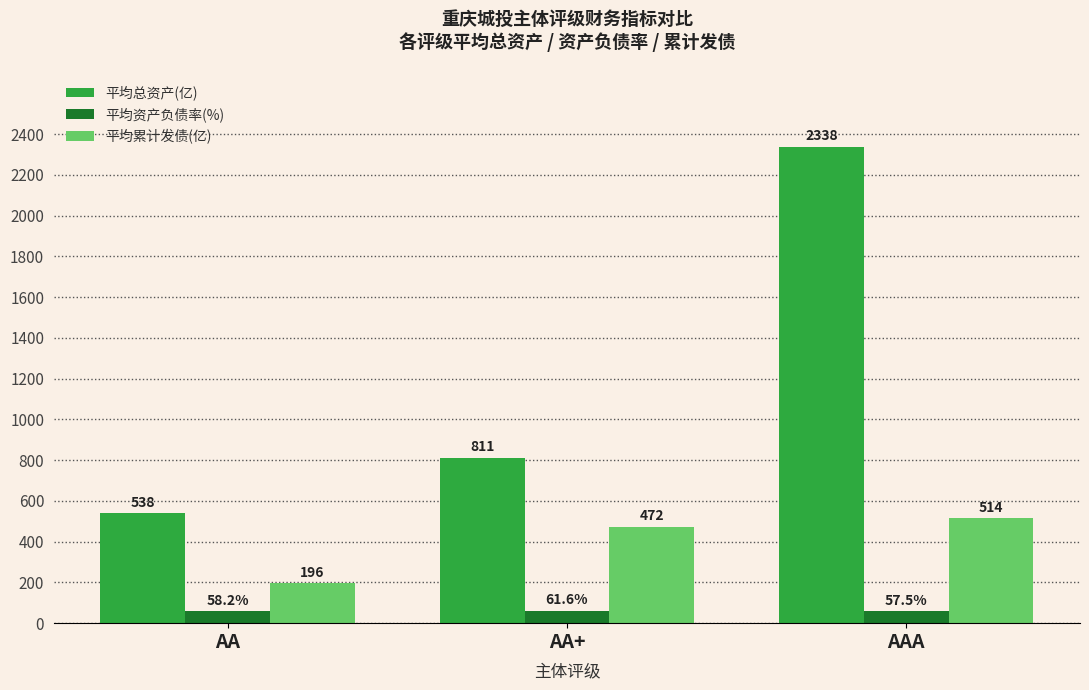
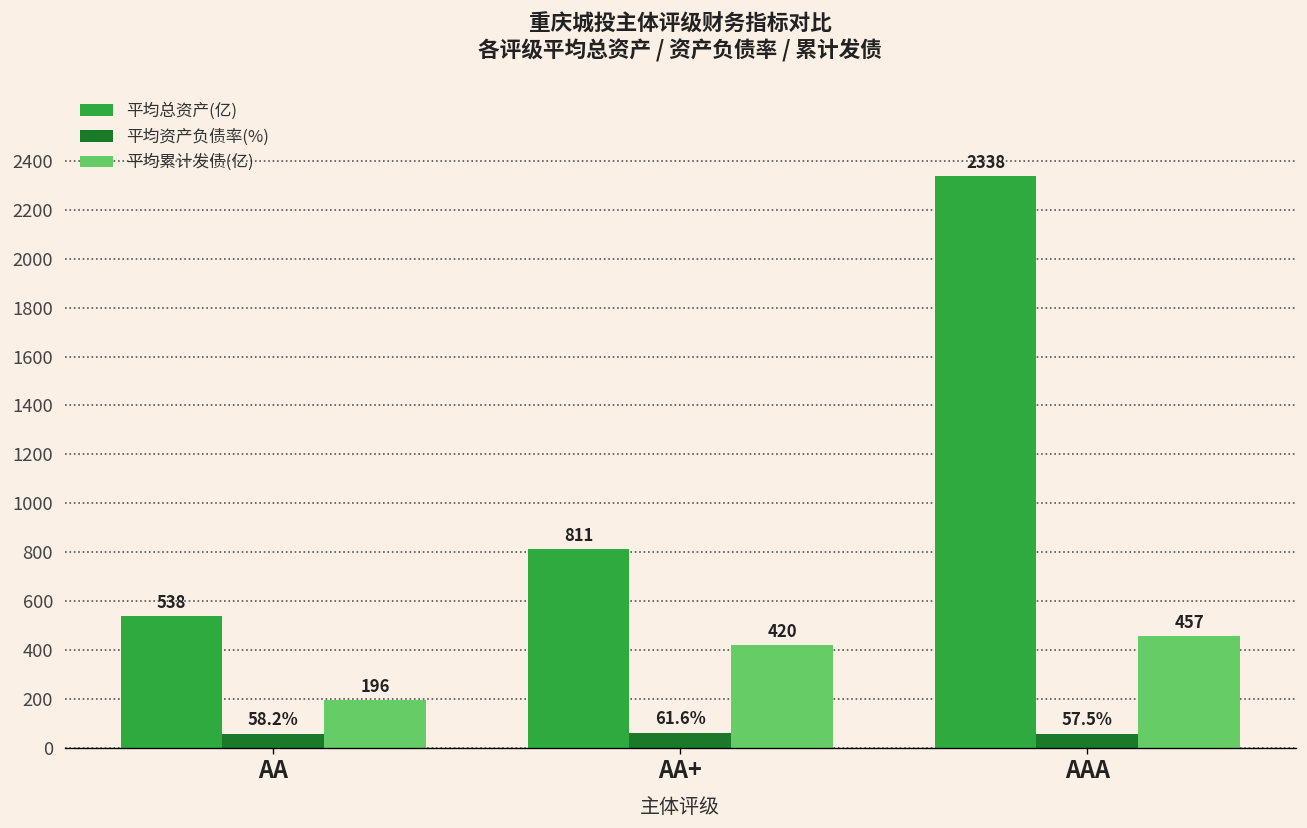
  {
    "平均累计发债(亿)": {
      "AA": 196,
-     "AA+": 472,
-     "AAA": 514
+     "AA+": 420,
+     "AAA": 457
    }
  }
